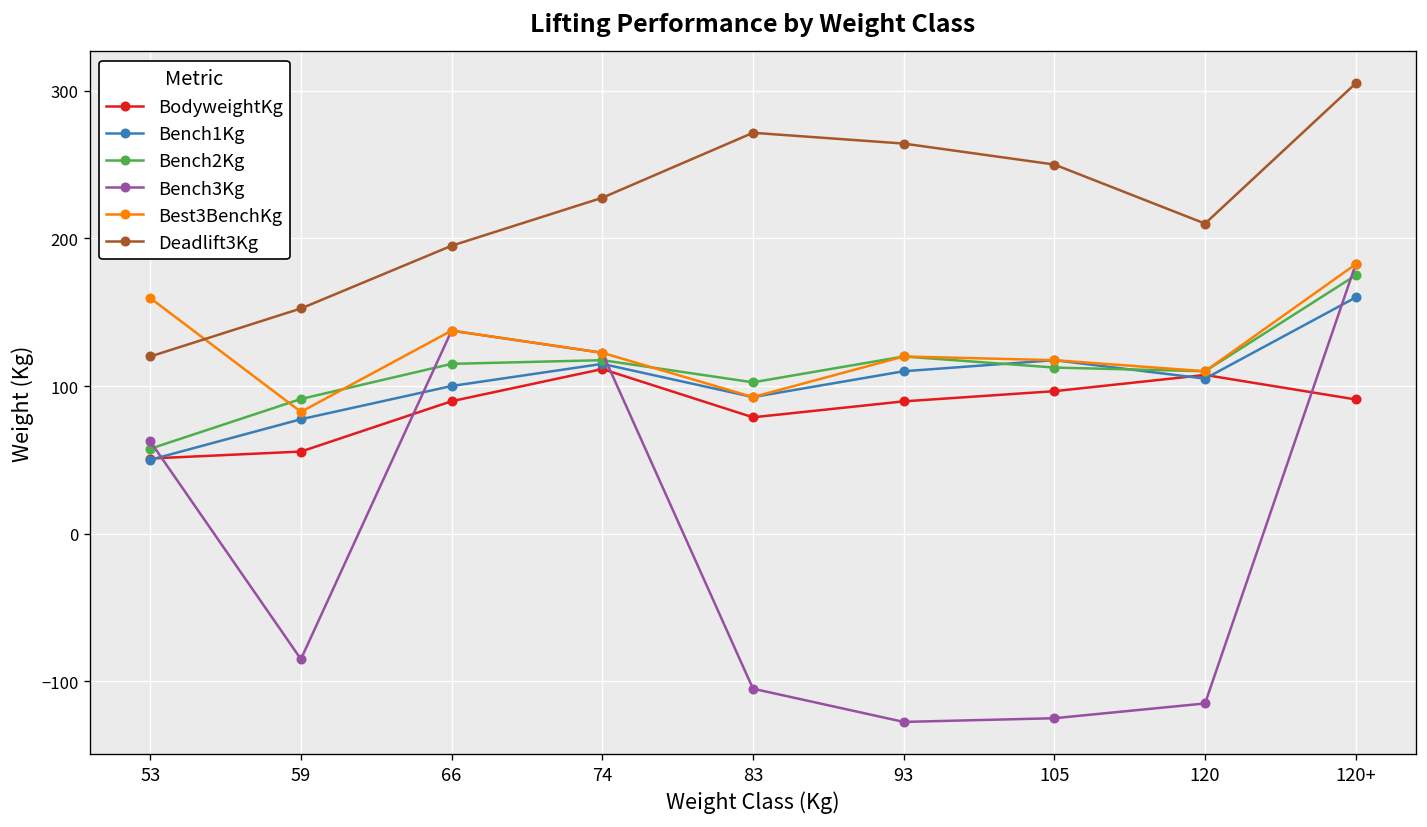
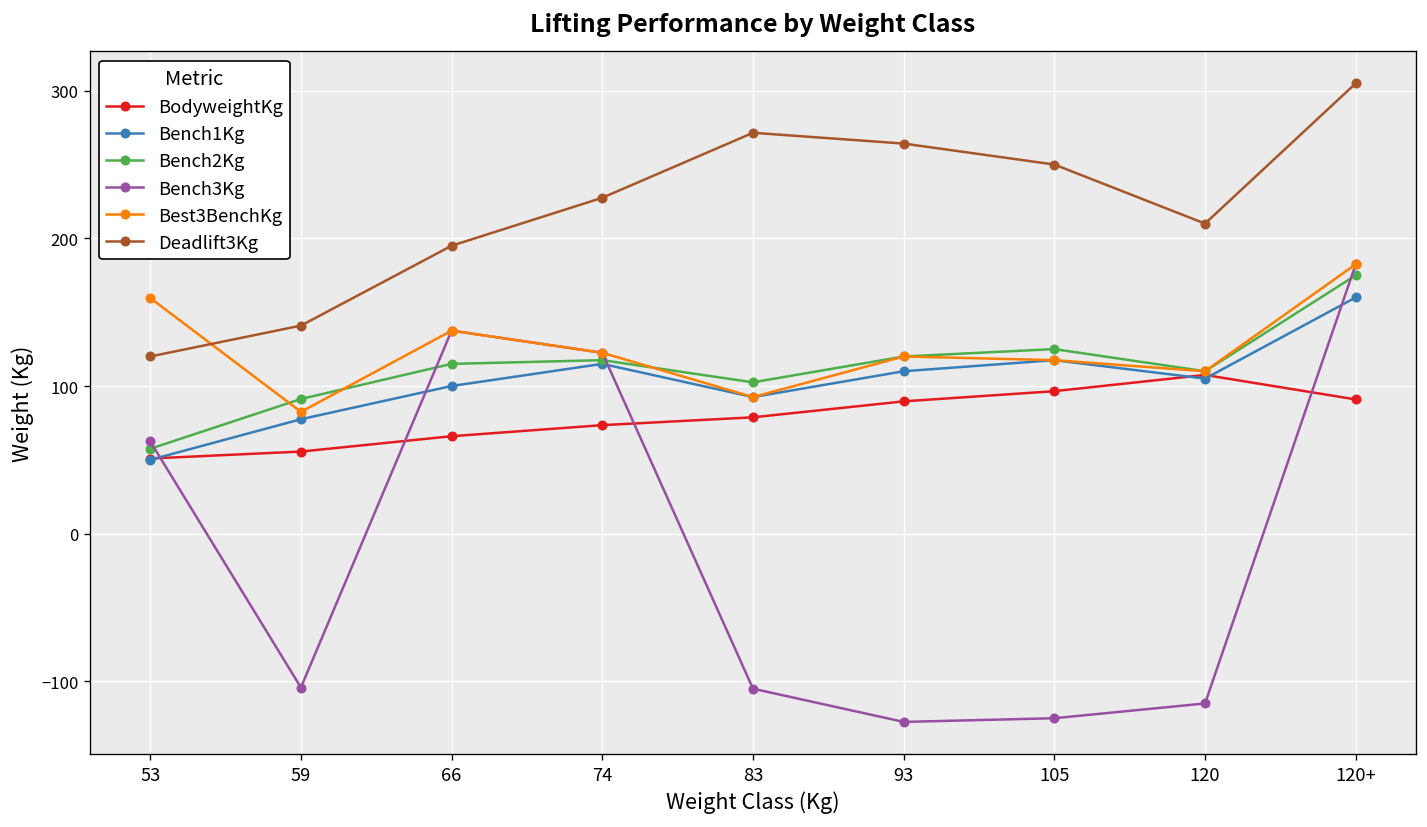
  {
    "BodyweightKg": {
      "59": 56,
-     "66": 90,
-     "74": 112,
+     "66": 66,
+     "74": 74,
      "83": 79,
      "93": 90,
      "105": 97,
      "120": 108,
      "120+": 91
    },
    "Bench1Kg": {
      "59": 78,
      "66": 100,
      "74": 115,
      "93": 110,
      "120": 105,
      "120+": 160
    },
    "Bench2Kg": {
      "53": 58,
      "59": 91,
      "66": 115,
      "74": 118,
      "83": 103,
-     "105": 113,
+     "105": 125,
      "120+": 175
    },
    "Bench3Kg": {
      "53": 63,
-     "59": -85,
+     "59": -104,
      "83": -105,
      "93": -128,
      "105": -125,
      "120": -115
    },
    "Best3BenchKg": {
      "53": 160,
      "59": 83
    },
    "Deadlift3Kg": {
      "53": 120,
-     "59": 153,
+     "59": 141,
      "66": 195,
      "74": 228,
      "83": 272,
      "93": 264,
      "105": 250,
      "120": 210,
      "120+": 305
    }
  }
